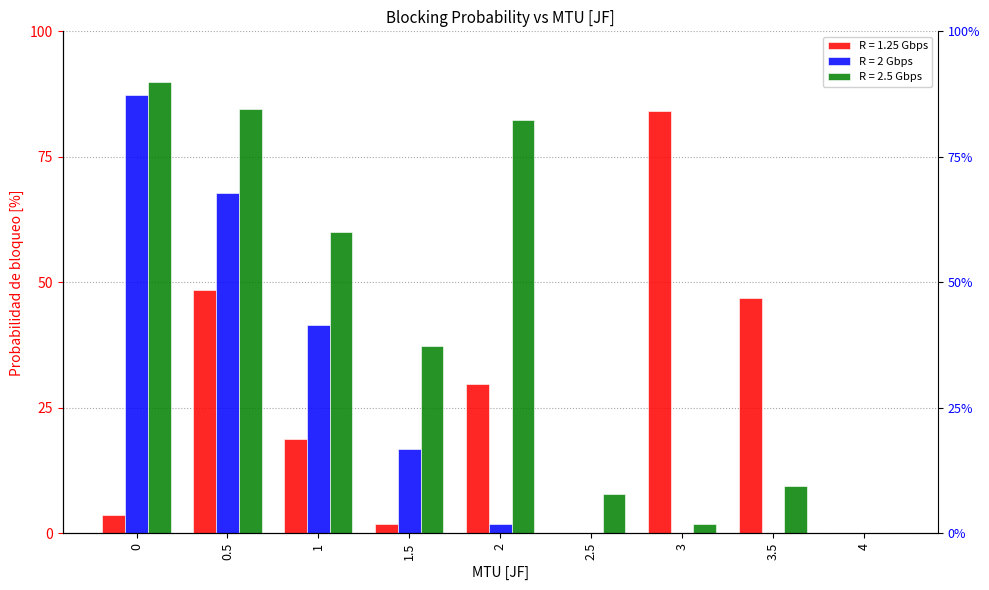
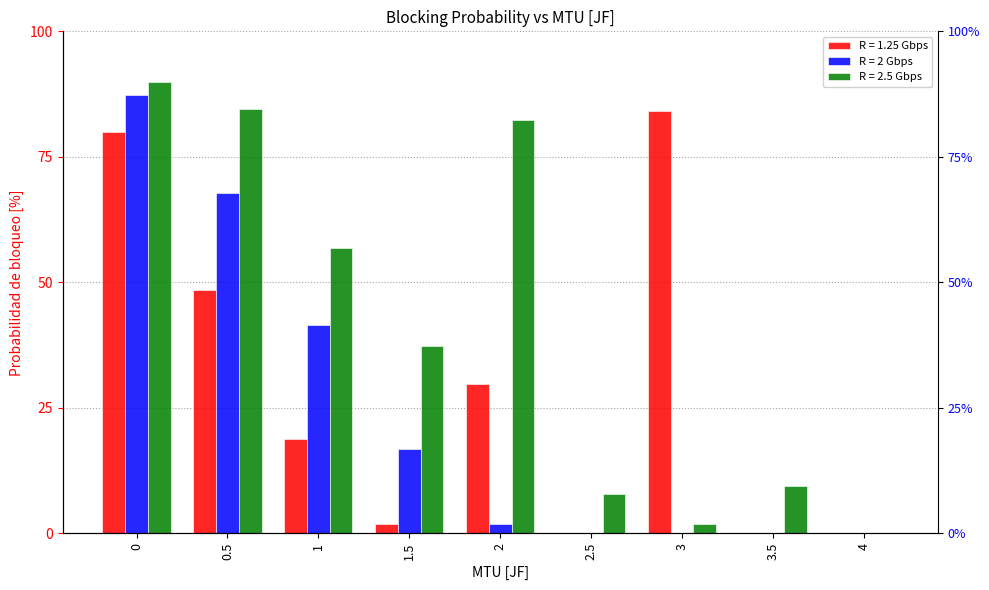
  {
    "R = 1.25 Gbps": {
-     "0": 4,
+     "0": 80,
      "0.5": 48,
      "1": 19,
      "1.5": 2,
      "2": 30,
      "2.5": 0,
      "3": 84,
-     "3.5": 47,
+     "3.5": 0,
      "4": 0
    },
    "R = 2 Gbps": {
      "0": 87,
      "0.5": 68,
      "1": 42,
      "1.5": 17,
      "2": 2,
      "3": 0,
      "3.5": 0,
      "4": 0
    },
    "R = 2.5 Gbps": {
      "0": 90,
      "0.5": 85,
-     "1": 60,
+     "1": 57,
      "1.5": 37,
      "2": 82,
      "2.5": 8,
      "3": 2,
      "3.5": 10,
      "4": 0
    }
  }
